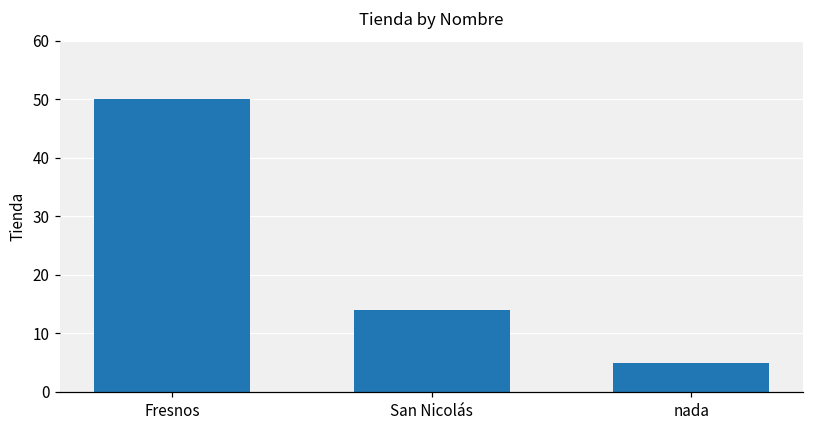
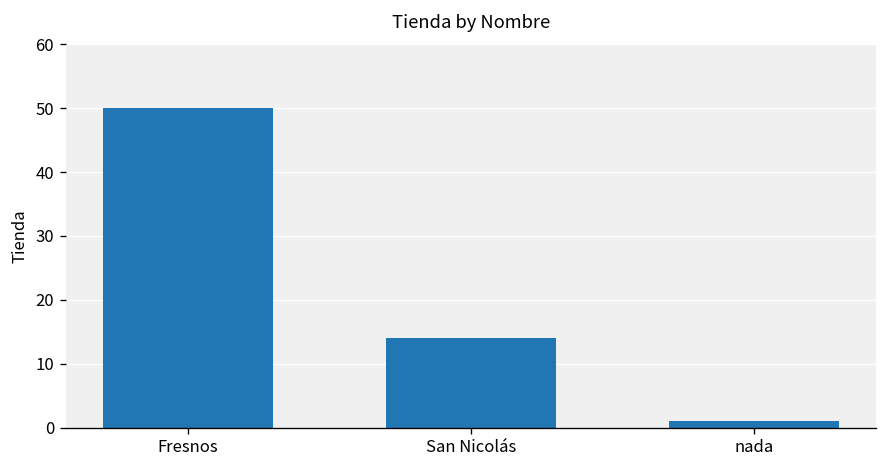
  {
    "Fresnos": 50,
    "San Nicolás": 14,
-   "nada": 5
+   "nada": 1
  }
